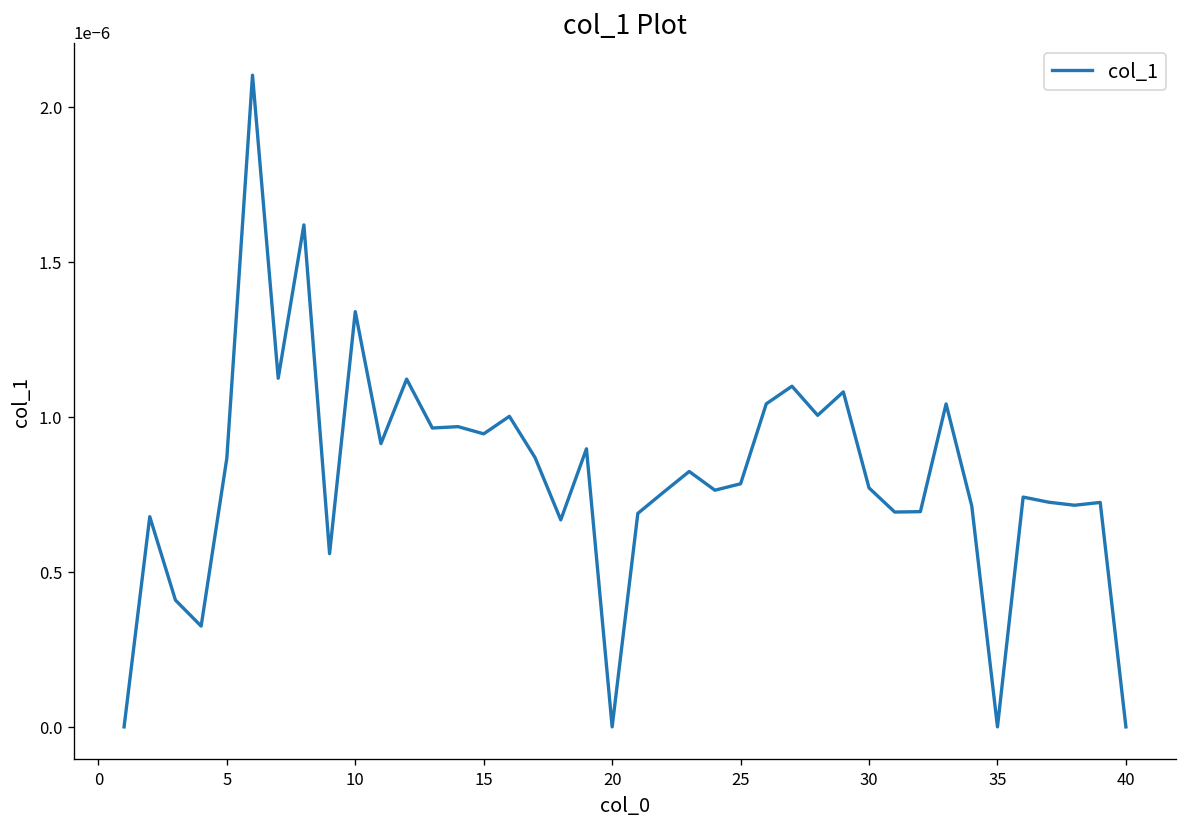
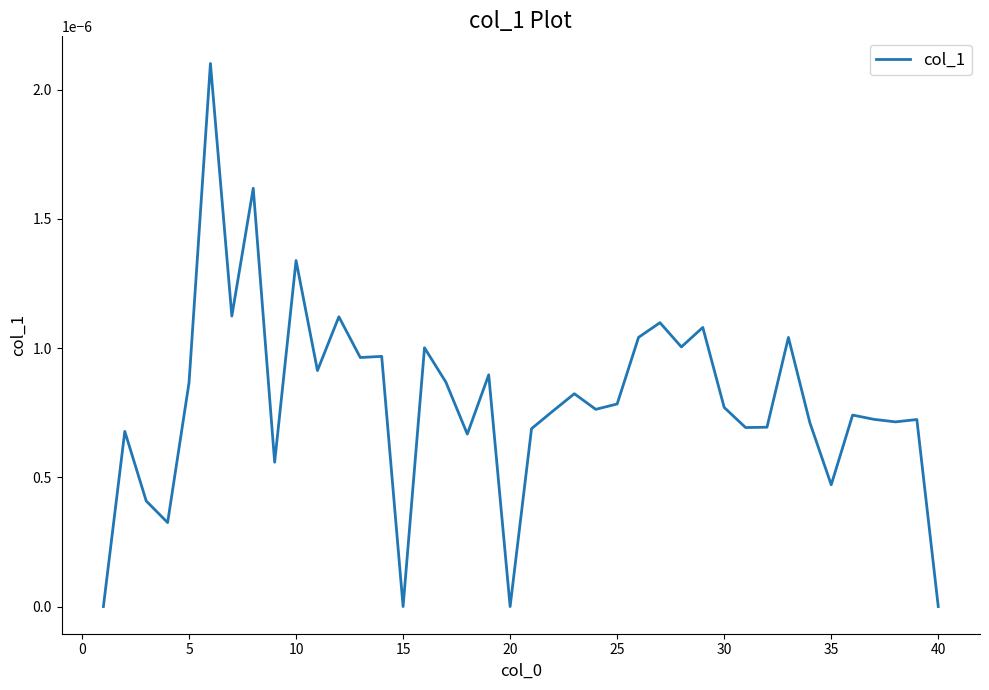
  {
    "5": 0.00000087,
    "10": 0.00000134,
-   "15": 0.000001,
+   "15": 0.000000,
    "20": 0.0000000,
    "25": 0.00000078,
    "30": 0.00000077,
-   "35": 0.0000000,
+   "35": 0.0000005,
    "40": 0.0000000
  }
